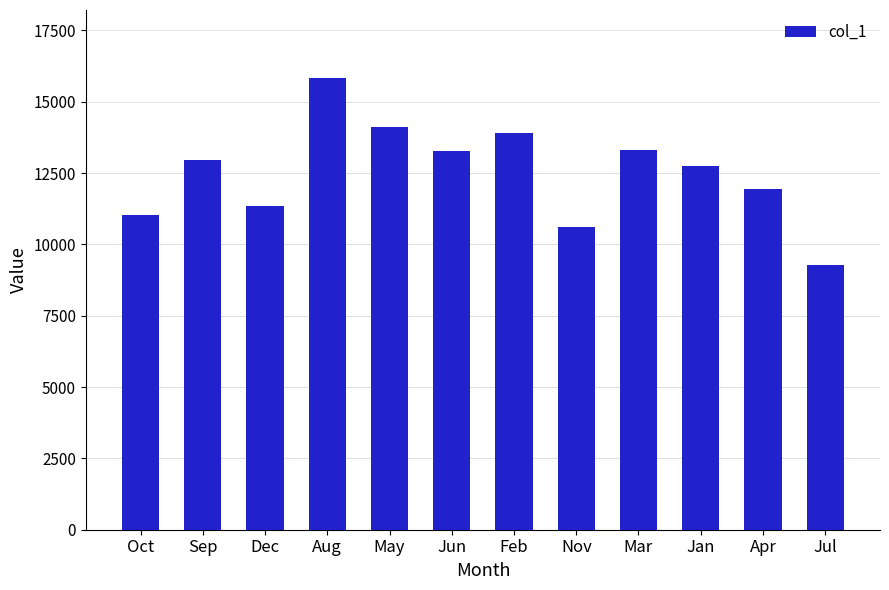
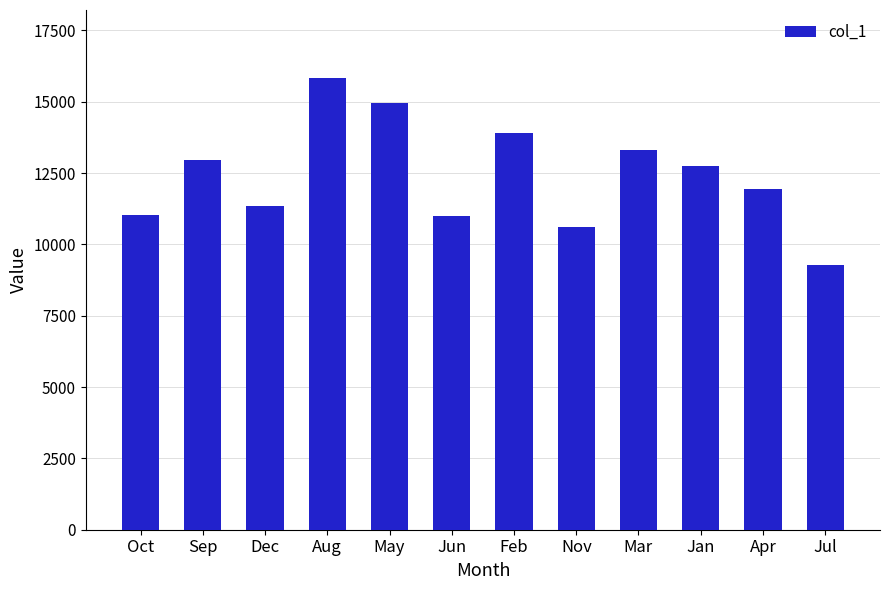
  {
    "Oct": 11000,
    "Sep": 13000,
    "Dec": 11400,
    "Aug": 15800,
-   "May": 14100,
-   "Jun": 13300,
+   "May": 14900,
+   "Jun": 11000,
    "Feb": 13900,
    "Nov": 10600,
    "Mar": 13300,
    "Jan": 12700,
    "Apr": 11900,
    "Jul": 9300
  }
